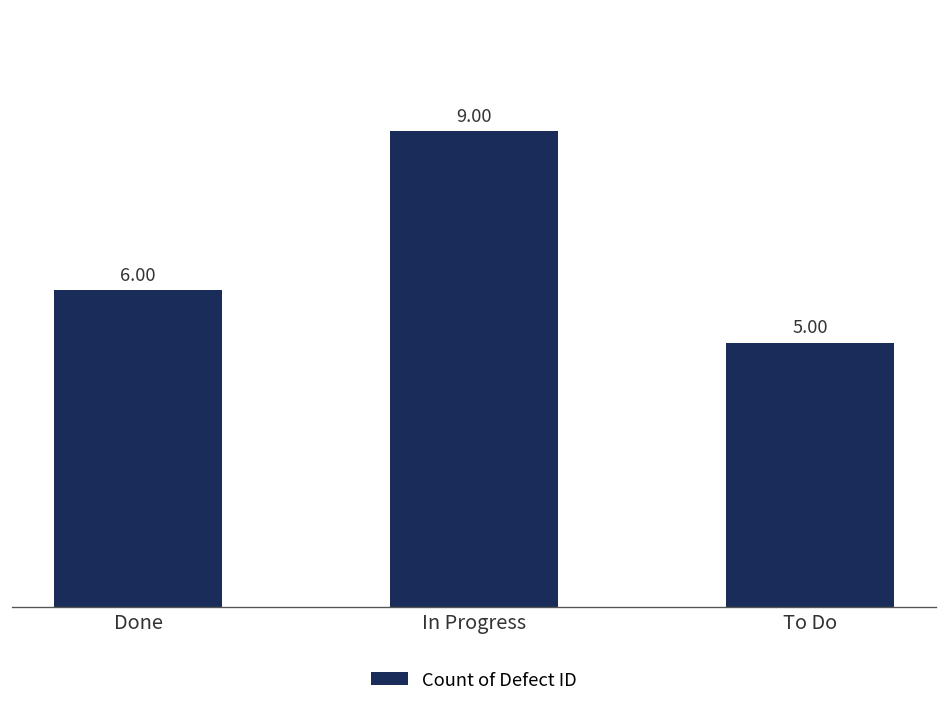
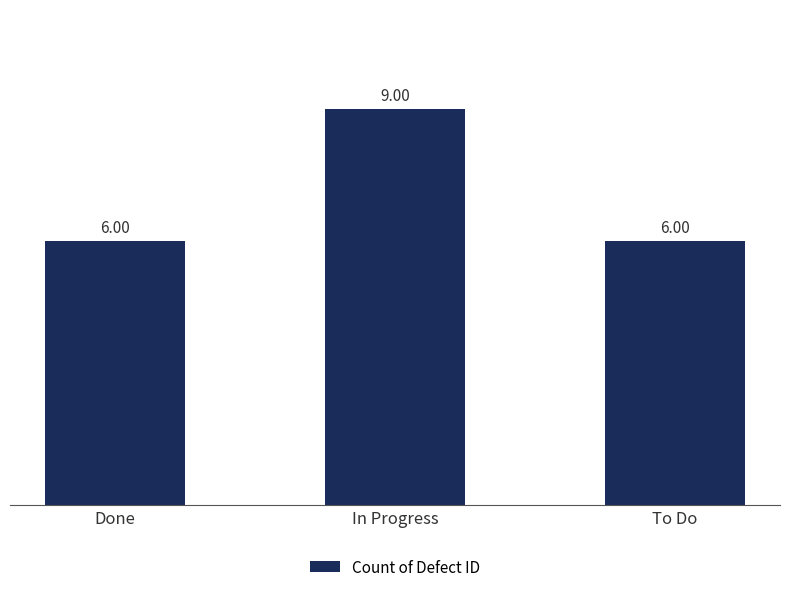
  {
    "Done": 6.00,
    "In Progress": 9.00,
-   "To Do": 5.00
+   "To Do": 6.00
  }
